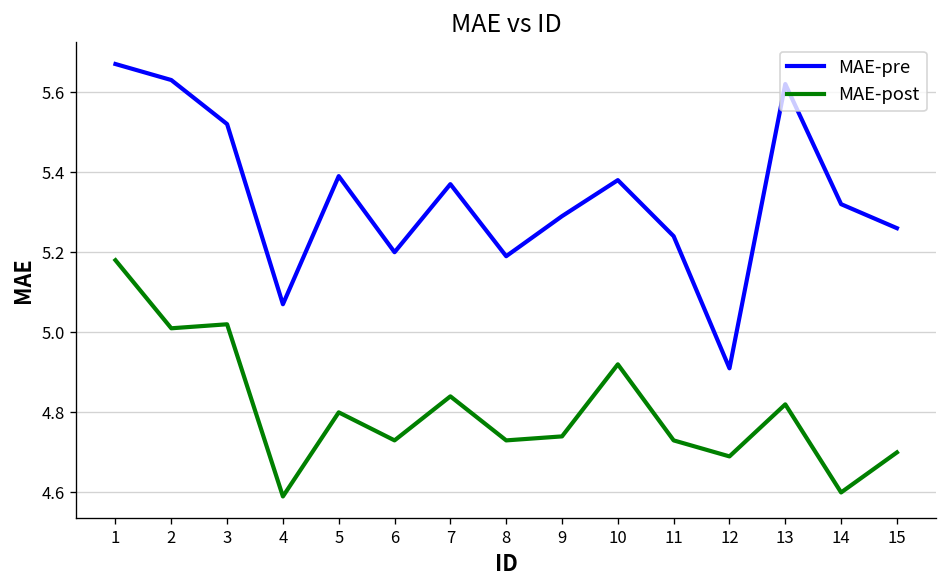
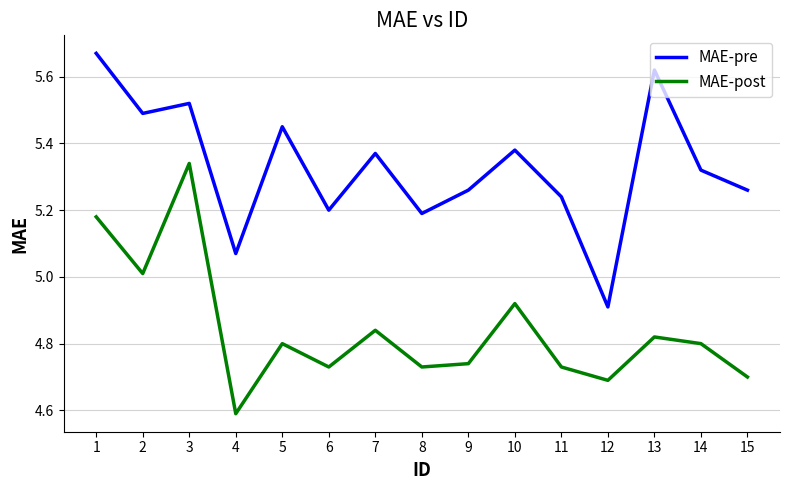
  {
    "MAE-pre": {
      "1": 5.67,
-     "2": 5.63,
+     "2": 5.49,
      "3": 5.52,
      "4": 5.07,
-     "5": 5.39,
+     "5": 5.45,
      "6": 5.20,
      "7": 5.37,
      "8": 5.19,
-     "9": 5.29,
+     "9": 5.26,
      "10": 5.38,
      "11": 5.24,
      "12": 4.91,
      "14": 5.32,
      "15": 5.26
    },
    "MAE-post": {
      "1": 5.18,
      "2": 5.01,
-     "3": 5.02,
+     "3": 5.34,
      "4": 4.59,
      "5": 4.80,
      "6": 4.73,
      "7": 4.84,
      "8": 4.73,
      "9": 4.74,
      "10": 4.92,
      "11": 4.73,
      "12": 4.69,
      "13": 4.82,
-     "14": 4.6,
+     "14": 4.8,
      "15": 4.70
    }
  }
